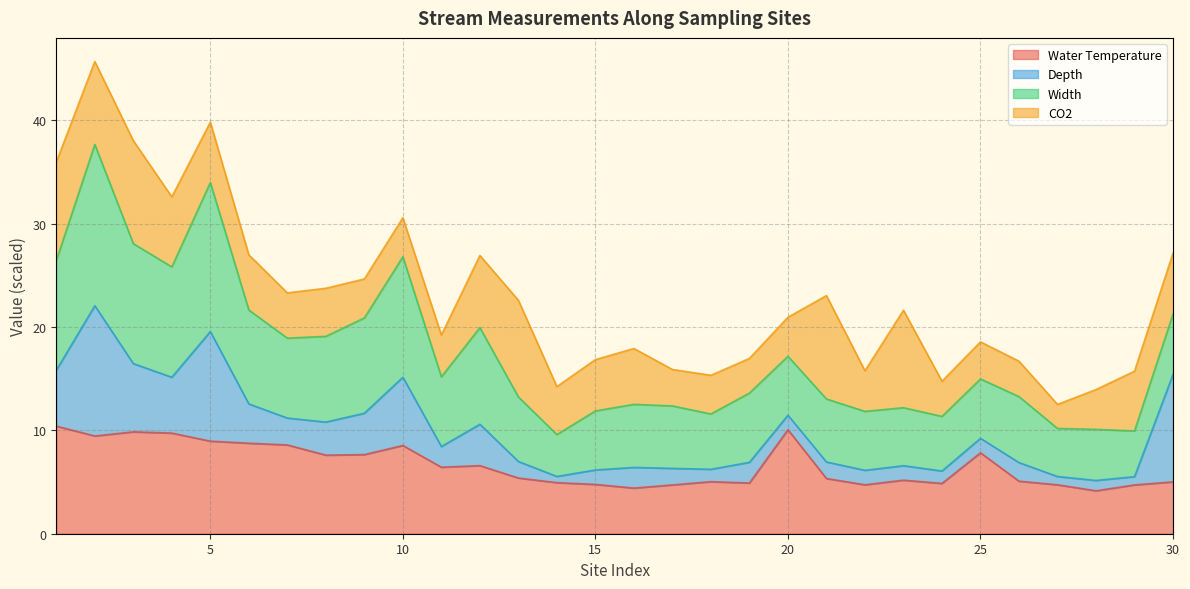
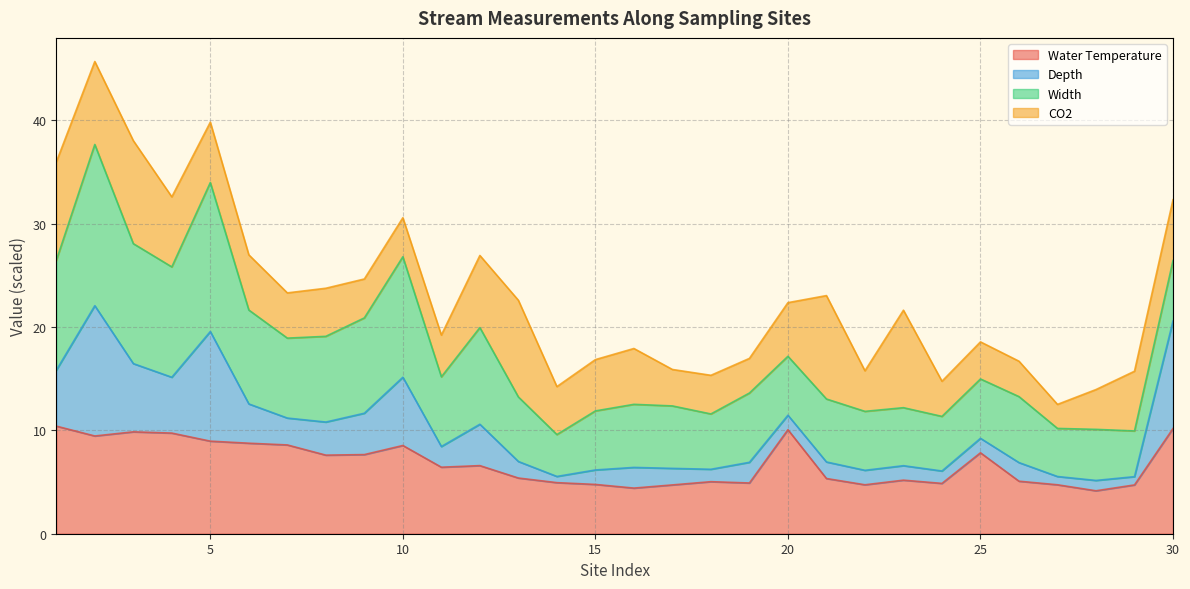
  {
    "Water Temperature": {
      "5": 9.0,
      "10": 8.5,
      "15": 4.8,
      "20": 10.1,
      "25": 7.8,
-     "30": 5.0
+     "30": 10.2
    },
    "Depth": {
      "5": 10.6,
      "10": 6.6,
      "15": 1.4,
      "20": 1.4,
      "25": 1.4,
      "30": 10.4
    },
    "Width": {
      "5": 14.4,
      "10": 11.6,
      "15": 5.7,
      "20": 5.7,
      "25": 5.7,
      "30": 5.8
    },
    "CO2": {
      "5": 5.8,
      "10": 3.8,
      "15": 5.0,
-     "20": 3.8,
+     "20": 5.2,
      "25": 3.6,
      "30": 5.9
    }
  }
